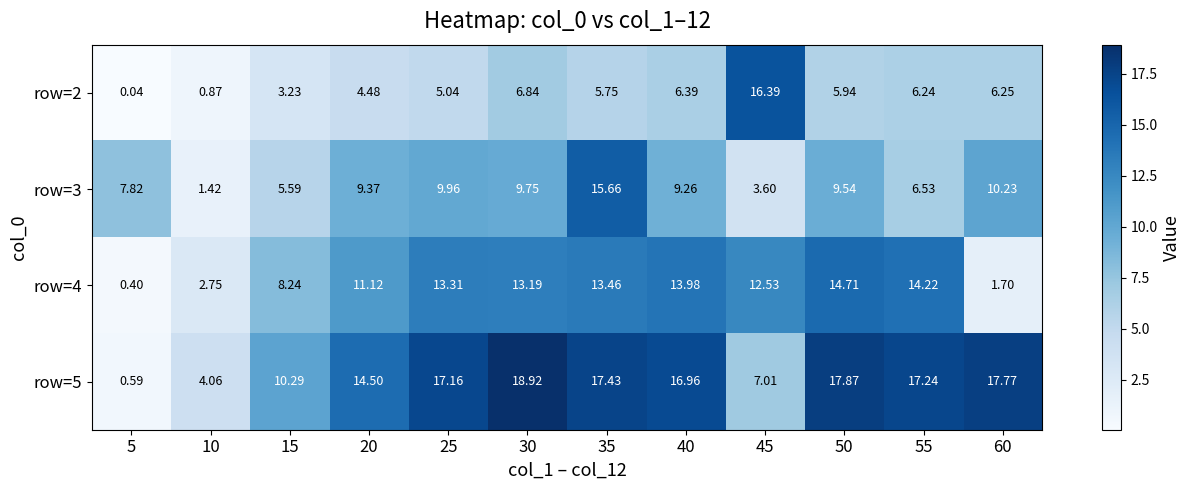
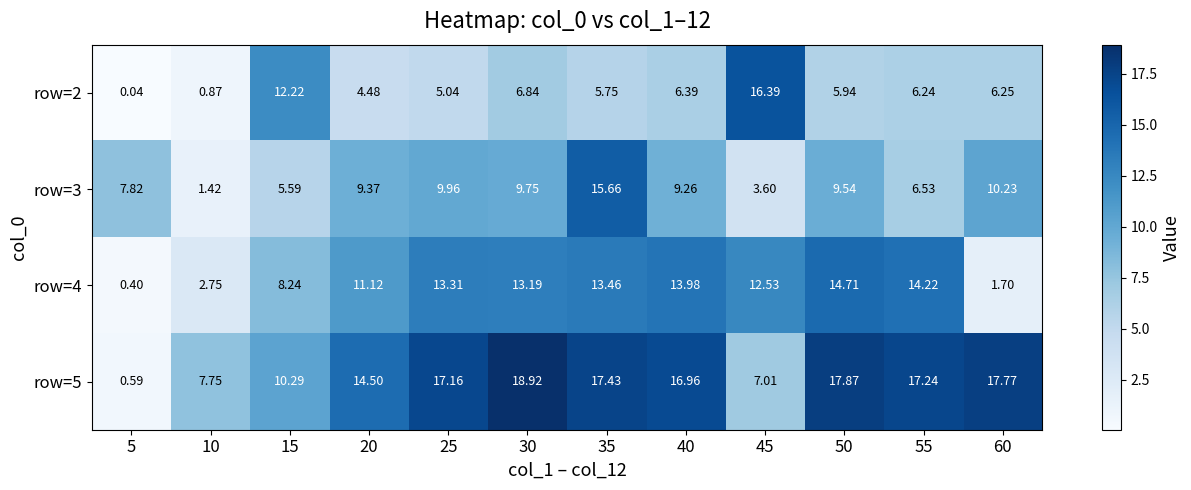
  {
    "row=2": {
      "5": 0.04,
      "10": 0.87,
-     "15": 3.23,
+     "15": 12.22,
      "20": 4.48,
      "25": 5.04,
      "30": 6.84,
      "35": 5.75,
      "40": 6.39,
      "45": 16.39,
      "50": 5.94,
      "55": 6.24,
      "60": 6.25
    },
    "row=3": {
      "5": 7.82,
      "10": 1.42,
      "15": 5.59,
      "20": 9.37,
      "25": 9.96,
      "30": 9.75,
      "35": 15.66,
      "40": 9.26,
      "45": 3.60,
      "50": 9.54,
      "55": 6.53,
      "60": 10.23
    },
    "row=4": {
      "5": 0.40,
      "10": 2.75,
      "15": 8.24,
      "20": 11.12,
      "25": 13.31,
      "30": 13.19,
      "35": 13.46,
      "40": 13.98,
      "45": 12.53,
      "50": 14.71,
      "55": 14.22,
      "60": 1.70
    },
    "row=5": {
      "5": 0.59,
-     "10": 4.06,
+     "10": 7.75,
      "15": 10.29,
      "20": 14.50,
      "25": 17.16,
      "30": 18.92,
      "35": 17.43,
      "40": 16.96,
      "45": 7.01,
      "50": 17.87,
      "55": 17.24,
      "60": 17.77
    }
  }
